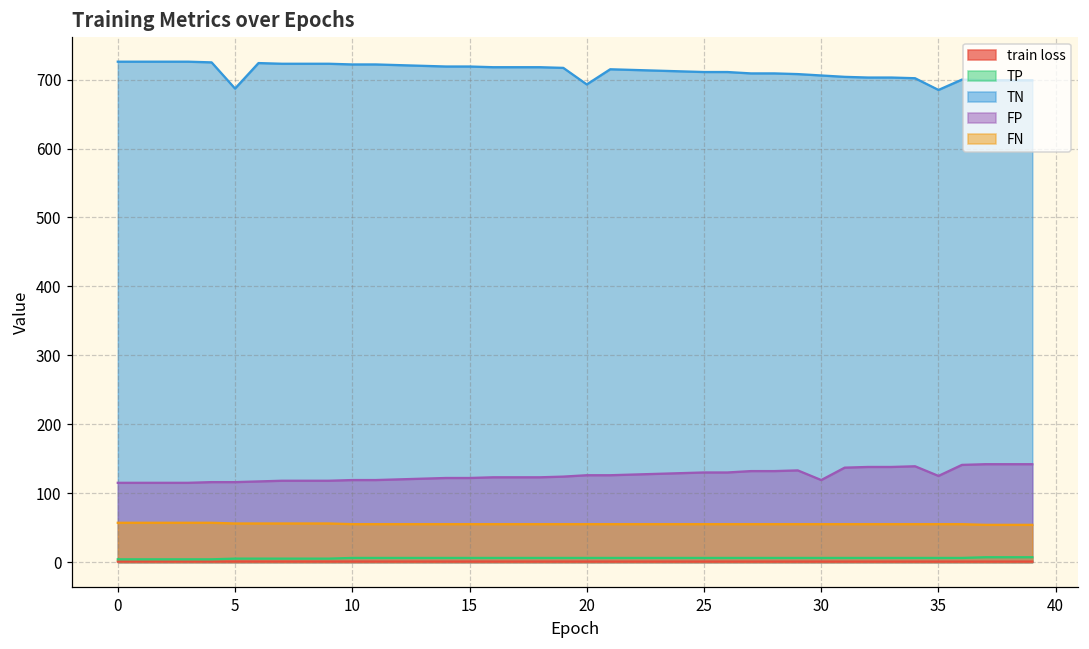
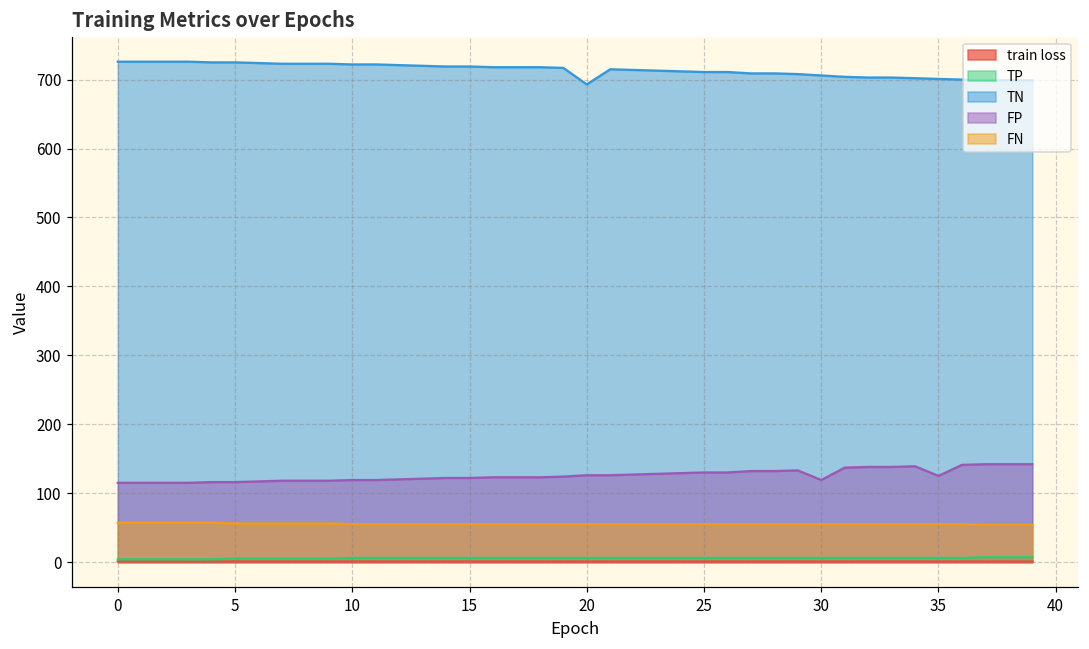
  {
    "train loss": {
      "5": 0,
      "10": 0,
      "15": 0,
      "20": 0,
      "25": 0,
      "30": 0,
      "35": 0
    },
    "TP": {
      "5": 10,
      "10": 10,
      "15": 10,
      "20": 10,
      "25": 10,
      "30": 10,
      "35": 10
    },
    "TN": {
      "0": 730,
-     "5": 690,
+     "5": 730,
      "10": 720,
      "15": 720,
      "20": 690,
      "25": 710,
      "30": 710,
-     "35": 690
+     "35": 700
    },
    "FP": {
      "0": 120,
      "5": 120,
      "10": 120,
      "15": 120,
      "20": 130,
      "25": 130,
      "30": 120,
      "35": 130
    },
    "FN": {
      "0": 60,
      "5": 60,
      "10": 60,
      "15": 60,
      "20": 60,
      "25": 60,
      "30": 60,
      "35": 60
    }
  }
